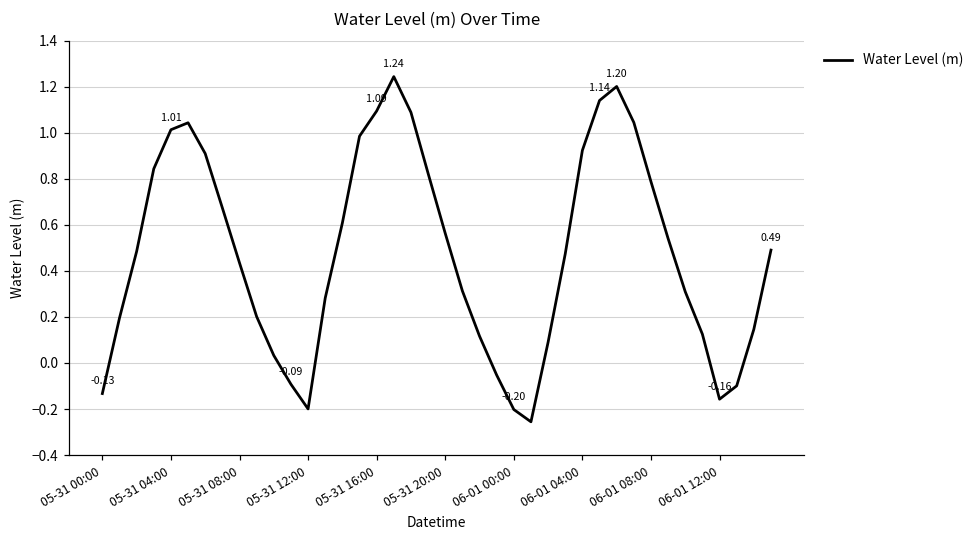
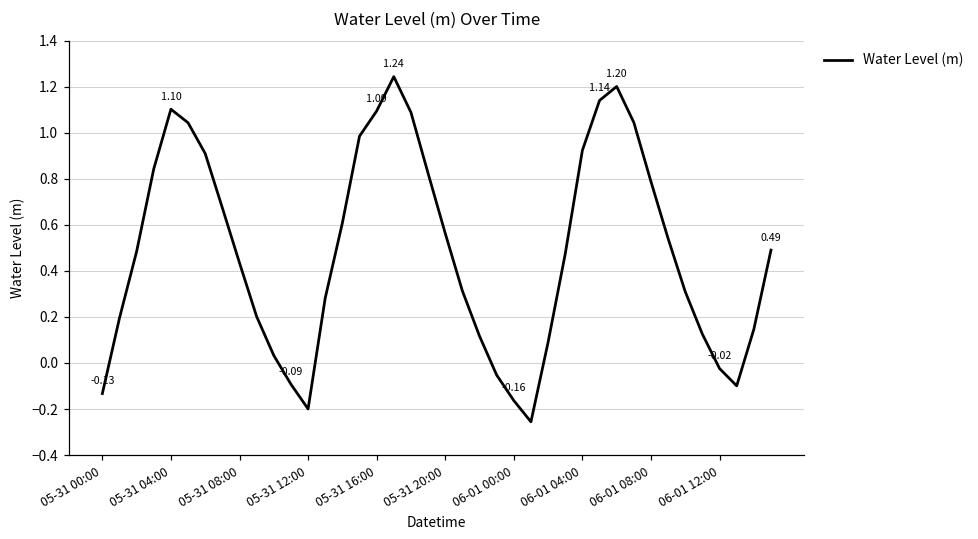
  {
    "05-31 00:00": -0.13,
-   "05-31 04:00": 1.01,
+   "05-31 04:00": 1.10,
    "05-31 16:00": 1.09,
-   "06-01 00:00": -0.20,
-   "06-01 12:00": -0.16
+   "06-01 00:00": -0.16,
+   "06-01 12:00": -0.02
  }
